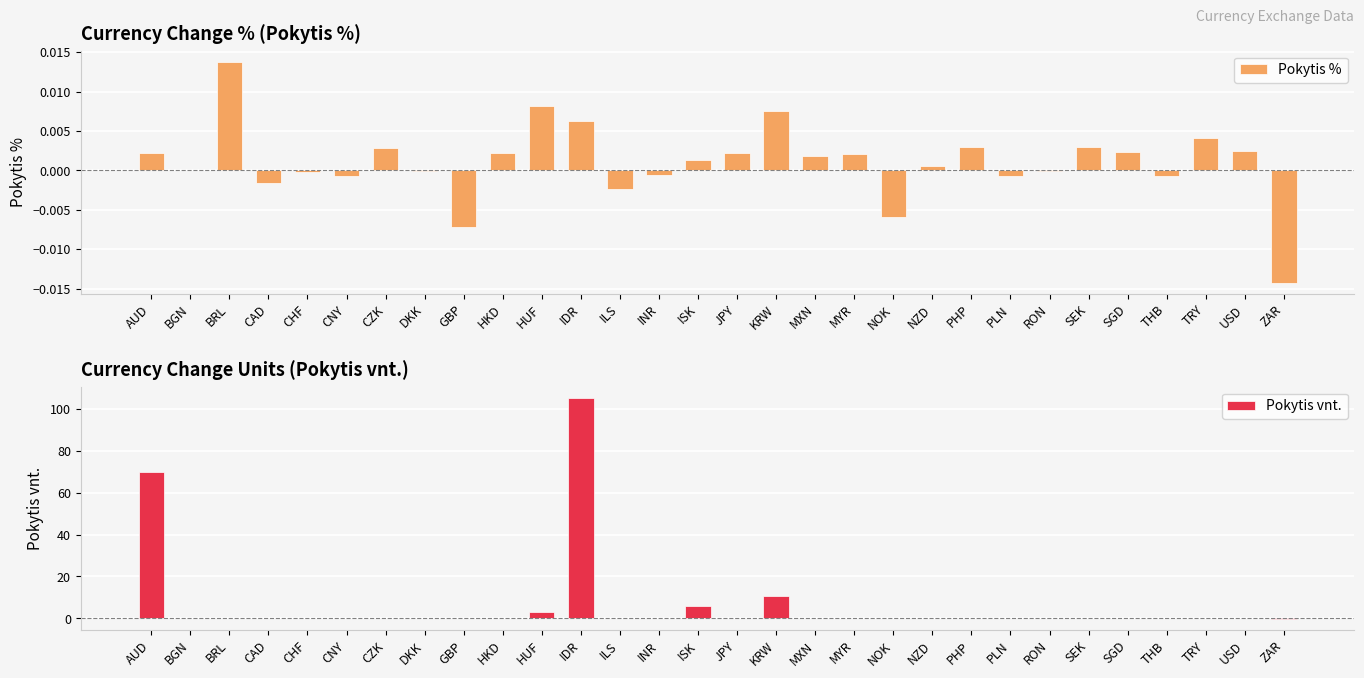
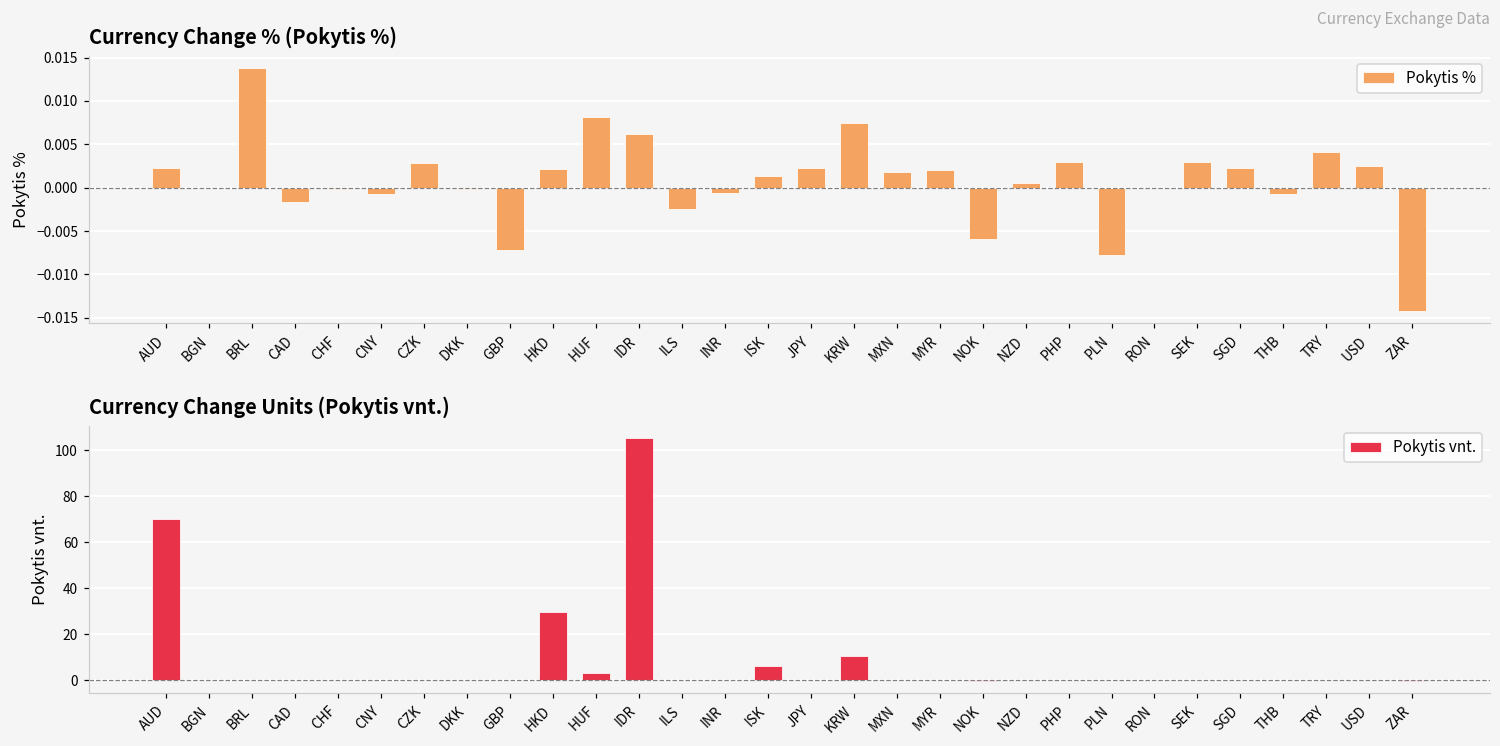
  {
    "Currency Change % (Pokytis %)": {
      "AUD": 0.002,
      "BGN": 0.000,
      "BRL": 0.014,
      "CAD": -0.002,
      "CNY": -0.001,
      "CZK": 0.003,
      "GBP": -0.007,
      "HKD": 0.002,
      "HUF": 0.008,
      "IDR": 0.006,
      "ILS": -0.002,
      "INR": -0.001,
      "ISK": 0.001,
      "JPY": 0.002,
      "KRW": 0.008,
      "MXN": 0.002,
      "MYR": 0.002,
      "NOK": -0.006,
      "NZD": 0.001,
      "PHP": 0.003,
-     "PLN": -0.001,
+     "PLN": -0.008,
      "SEK": 0.003,
      "SGD": 0.002,
      "THB": -0.001,
      "TRY": 0.004,
      "USD": 0.002,
      "ZAR": -0.014
    },
    "Currency Change Units (Pokytis vnt.)": {
      "AUD": 70,
      "BGN": 0,
-     "HKD": 0,
+     "HKD": 29,
      "HUF": 3,
      "IDR": 105,
      "ISK": 6,
      "KRW": 11
    }
  }
